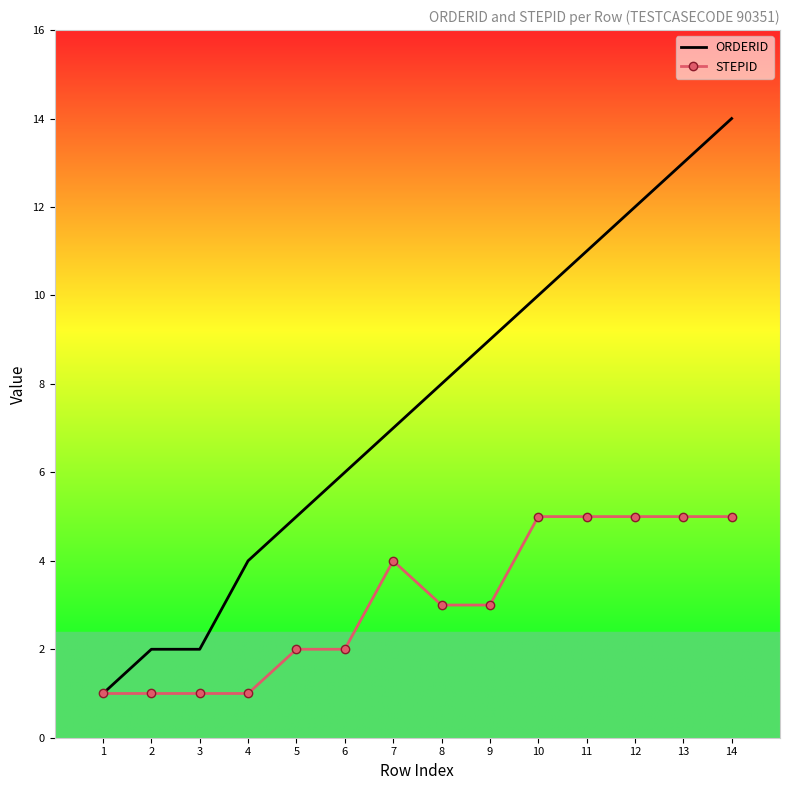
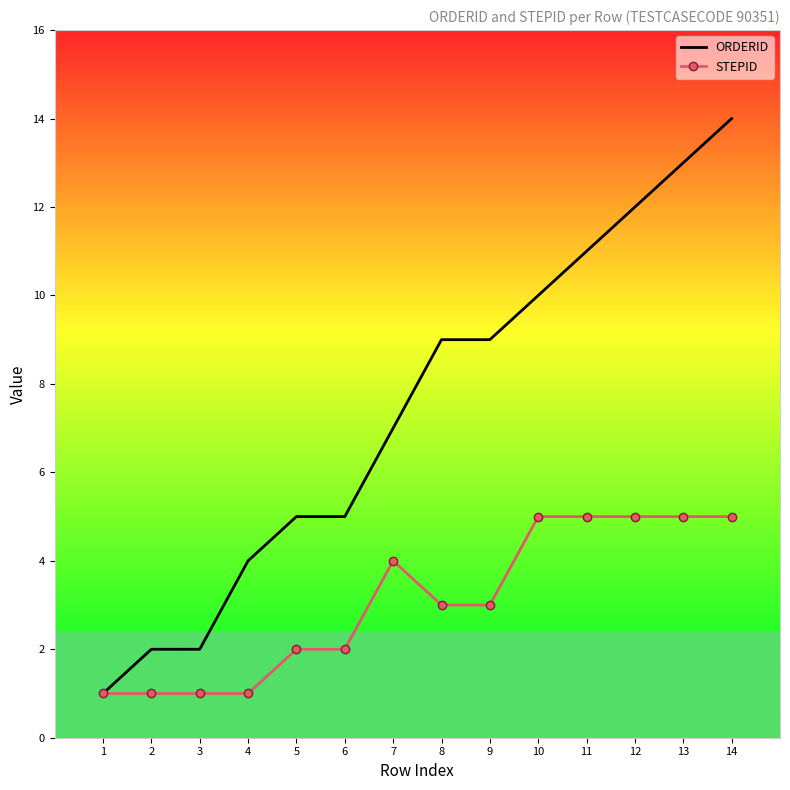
  {
    "ORDERID": {
      "2": 2,
      "3": 2,
      "4": 4,
      "5": 5,
-     "6": 6,
+     "6": 5,
      "7": 7,
-     "8": 8,
+     "8": 9,
      "9": 9,
      "10": 10,
      "11": 11,
      "12": 12,
      "13": 13,
      "14": 14
    },
    "STEPID": {
      "2": 1,
      "3": 1,
      "4": 1,
      "5": 2,
      "6": 2,
      "7": 4,
      "8": 3,
      "9": 3,
      "10": 5,
      "11": 5,
      "12": 5,
      "13": 5,
      "14": 5
    }
  }
